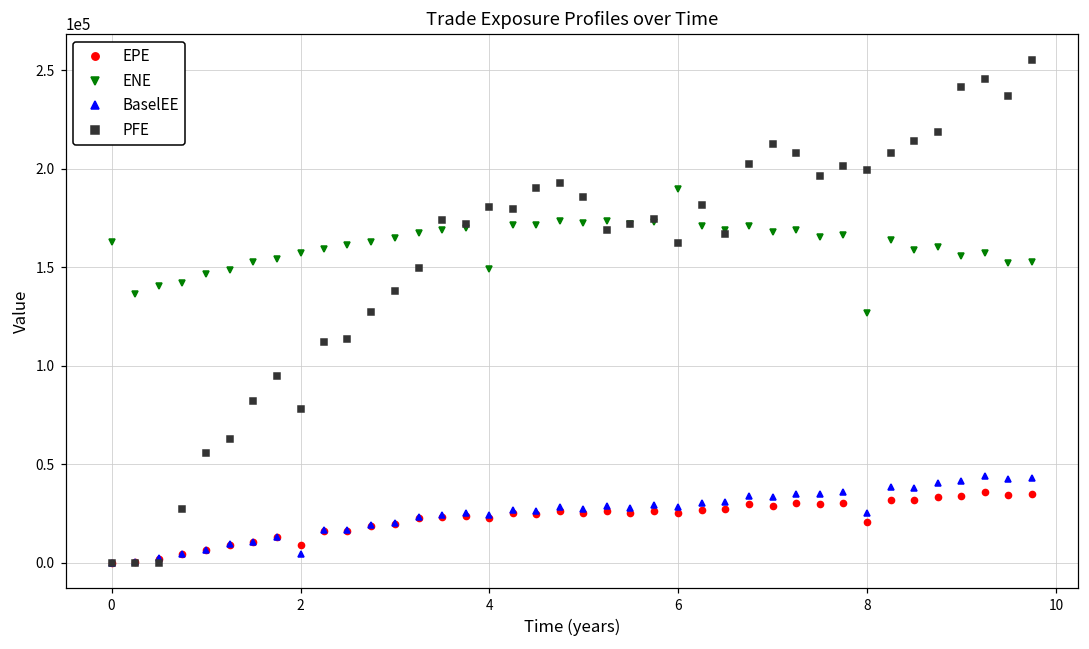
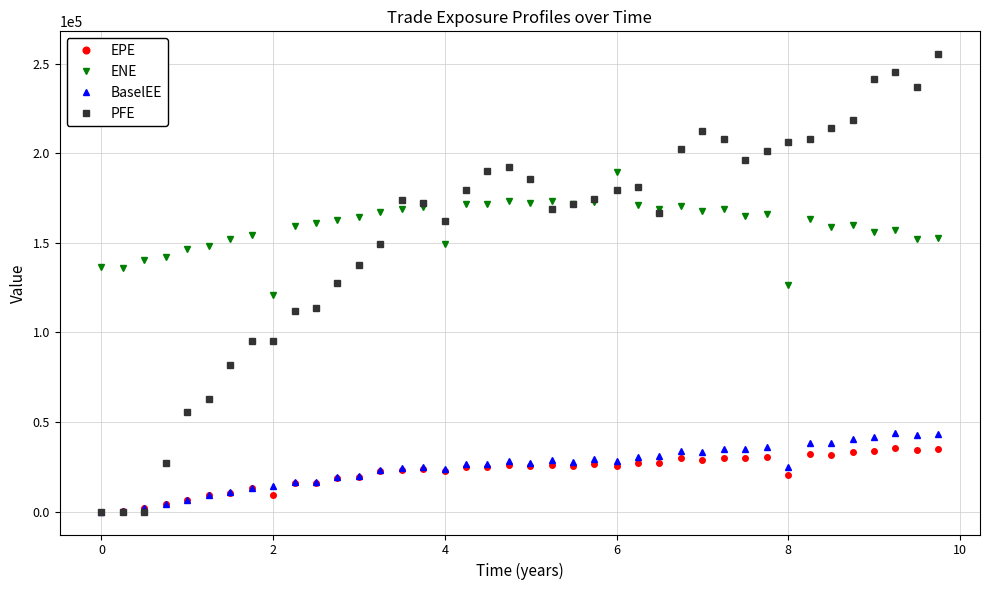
  {
    "EPE": {
      "2": 9000,
      "6": 25000,
      "8": 21000
    },
    "ENE": {
-     "0": 163000,
-     "2": 157000,
+     "0": 136000,
+     "2": 121000,
      "4": 149000,
      "6": 190000,
      "8": 127000
    },
    "BaselEE": {
-     "2": 5000,
+     "2": 14000,
      "6": 28000,
      "8": 25000
    },
    "PFE": {
-     "2": 78000,
-     "4": 181000,
-     "6": 162000,
-     "8": 199000
+     "2": 95000,
+     "4": 162000,
+     "6": 179000,
+     "8": 206000
    }
  }
